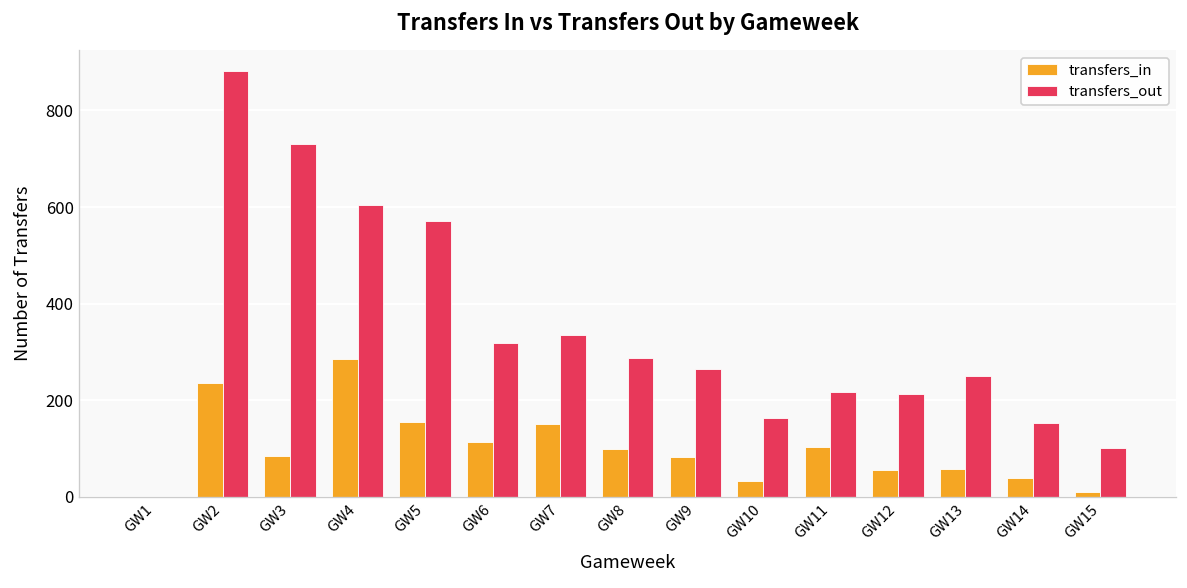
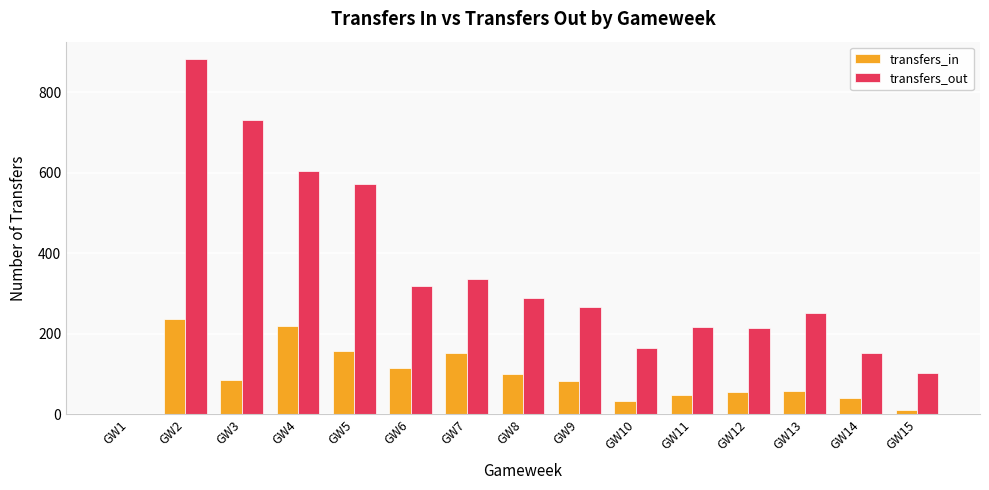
  {
    "transfers_in": {
      "GW1": 0,
      "GW2": 240,
      "GW3": 90,
-     "GW4": 290,
+     "GW4": 220,
      "GW5": 160,
      "GW6": 110,
      "GW7": 150,
      "GW8": 100,
      "GW9": 80,
      "GW10": 30,
-     "GW11": 100,
+     "GW11": 50,
      "GW12": 60,
      "GW13": 60,
      "GW14": 40,
      "GW15": 10
    },
    "transfers_out": {
      "GW1": 0,
      "GW2": 880,
      "GW3": 730,
      "GW4": 600,
      "GW5": 570,
      "GW6": 320,
      "GW7": 340,
      "GW8": 290,
      "GW9": 270,
      "GW10": 160,
      "GW11": 220,
      "GW12": 210,
      "GW13": 250,
      "GW14": 150,
      "GW15": 100
    }
  }
